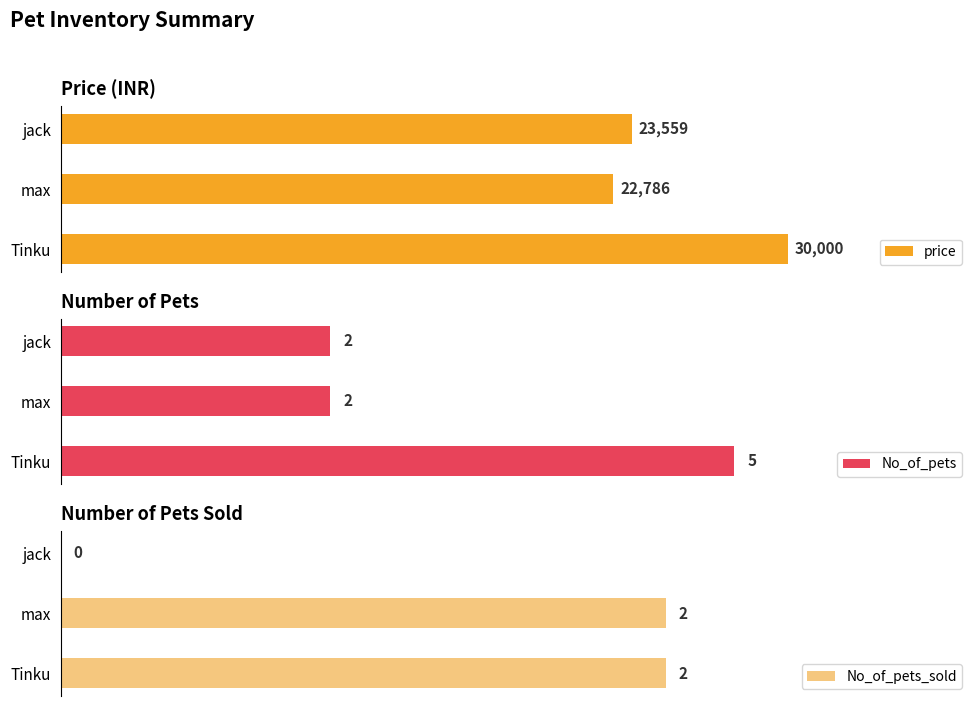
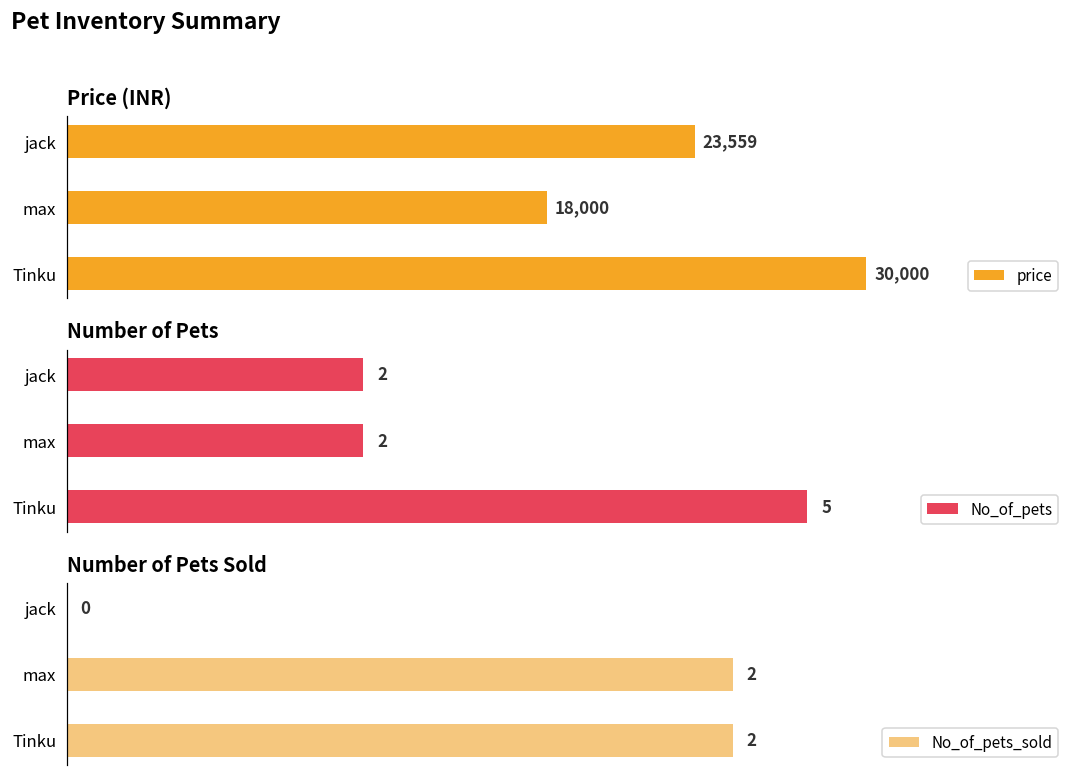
  {
    "Price (INR)": {
      "jack": "23,559",
-     "max": "22,786",
+     "max": "18,000",
      "Tinku": "30,000"
    },
    "Number of Pets": {
      "jack": "2",
      "max": "2",
      "Tinku": "5"
    },
    "Number of Pets Sold": {
      "jack": "0",
      "max": "2",
      "Tinku": "2"
    }
  }
